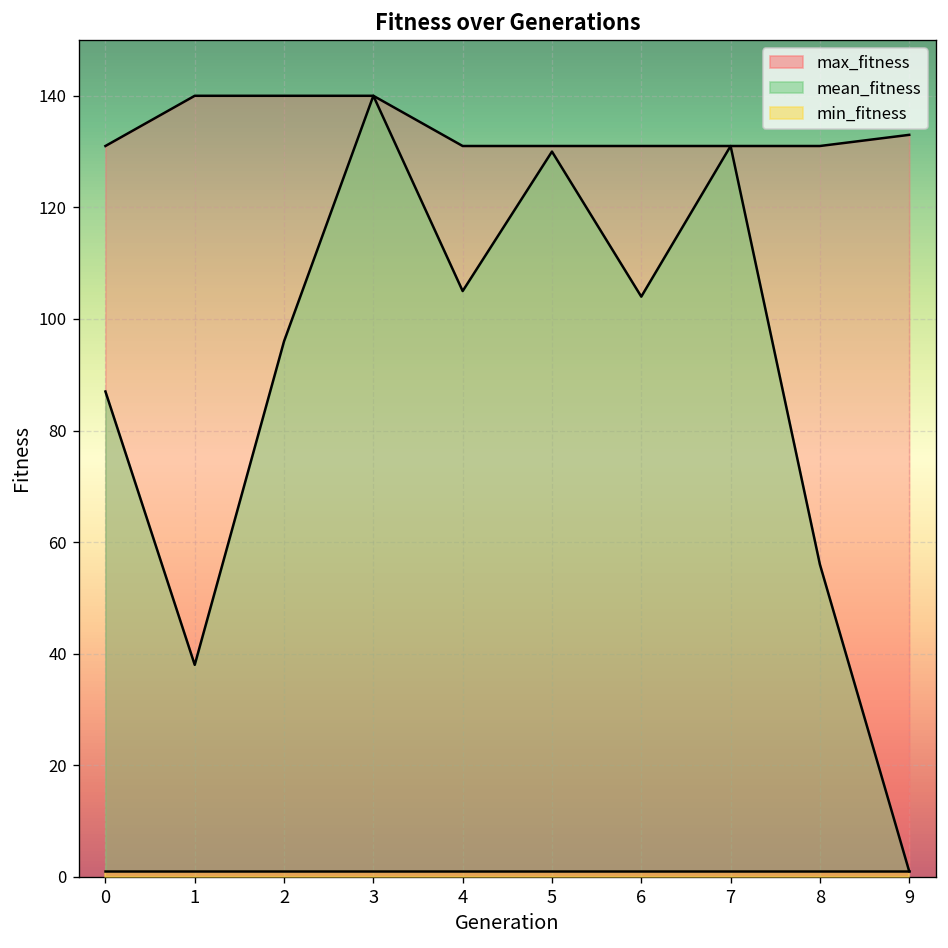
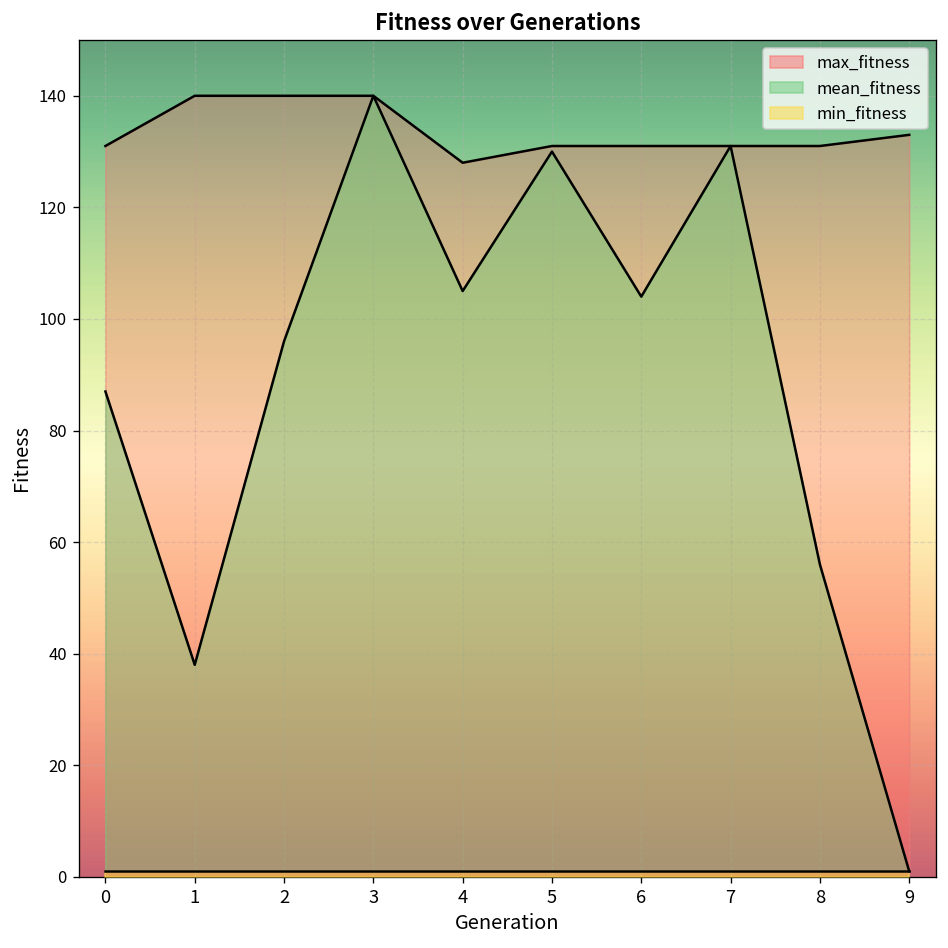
  {
    "max_fitness": {
      "0": 131,
      "1": 140,
      "2": 140,
-     "4": 131,
+     "4": 128,
      "5": 131,
      "6": 131,
      "8": 131,
      "9": 133
    },
    "mean_fitness": {
      "0": 87,
      "1": 38,
      "2": 96,
      "4": 105,
      "5": 130,
      "6": 104,
      "8": 56
    },
    "min_fitness": {
      "0": 1,
      "1": 1,
      "2": 1,
      "3": 1,
      "4": 1,
      "5": 1,
      "6": 1,
      "7": 1,
      "8": 1
    }
  }
